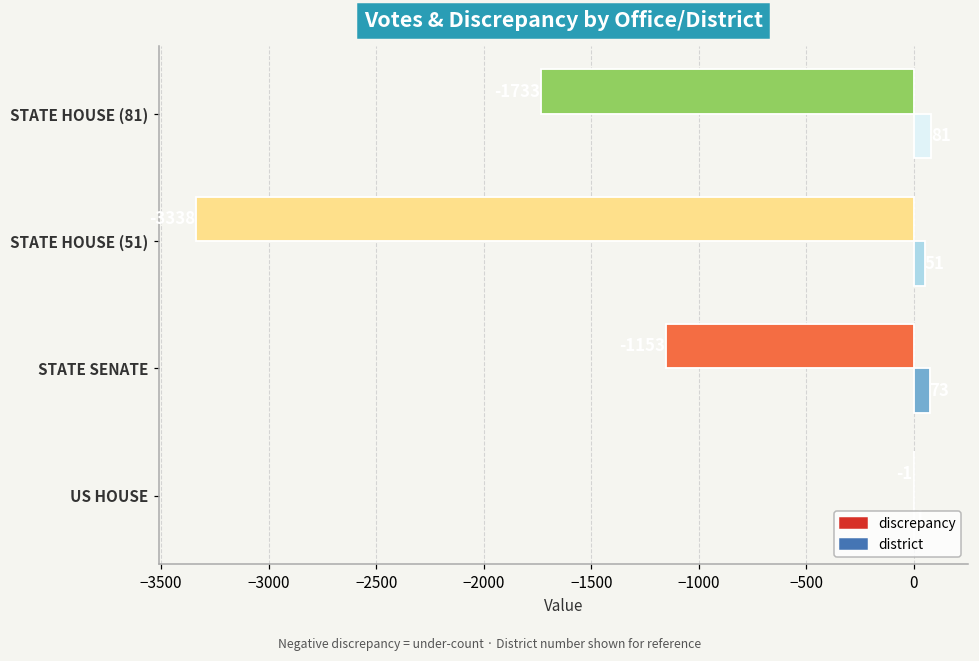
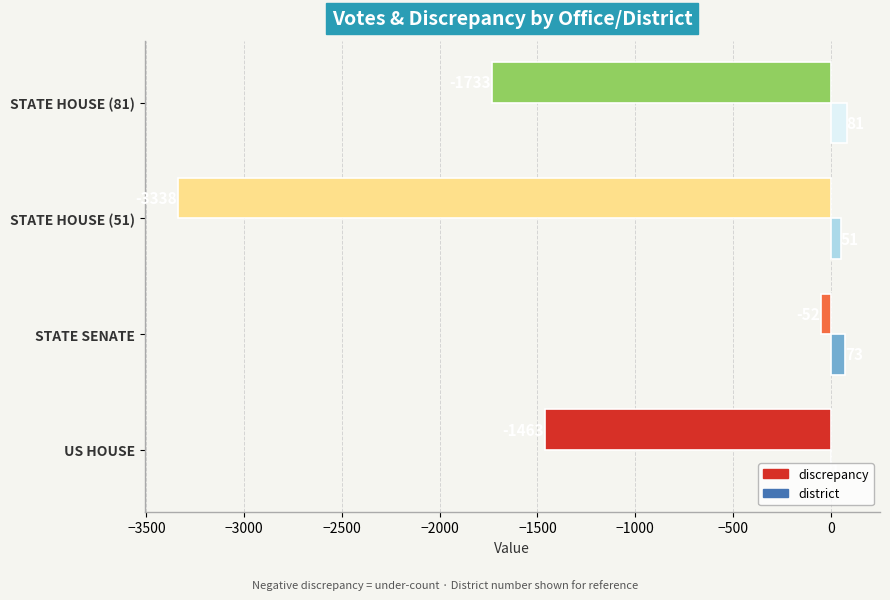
  {
    "discrepancy": {
      "STATE HOUSE (81)": -1730,
      "STATE HOUSE (51)": -3340,
-     "STATE SENATE": -1150,
-     "US HOUSE": 0
+     "STATE SENATE": -50,
+     "US HOUSE": -1460
    },
    "district": {
      "STATE HOUSE (81)": 80,
      "STATE HOUSE (51)": 50,
      "STATE SENATE": 70
    }
  }
